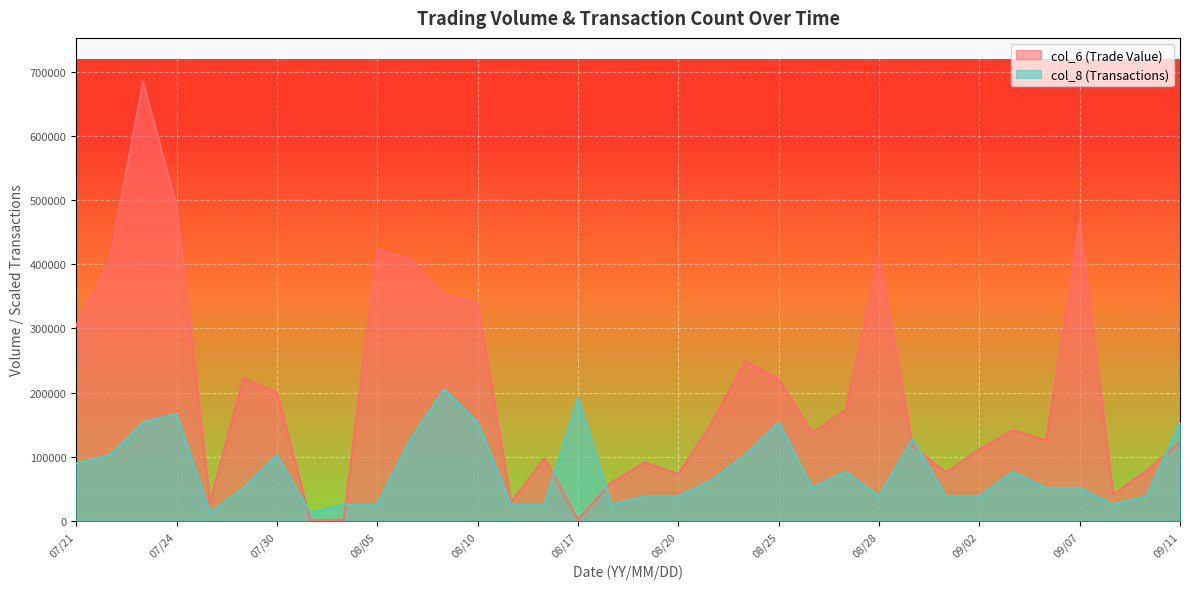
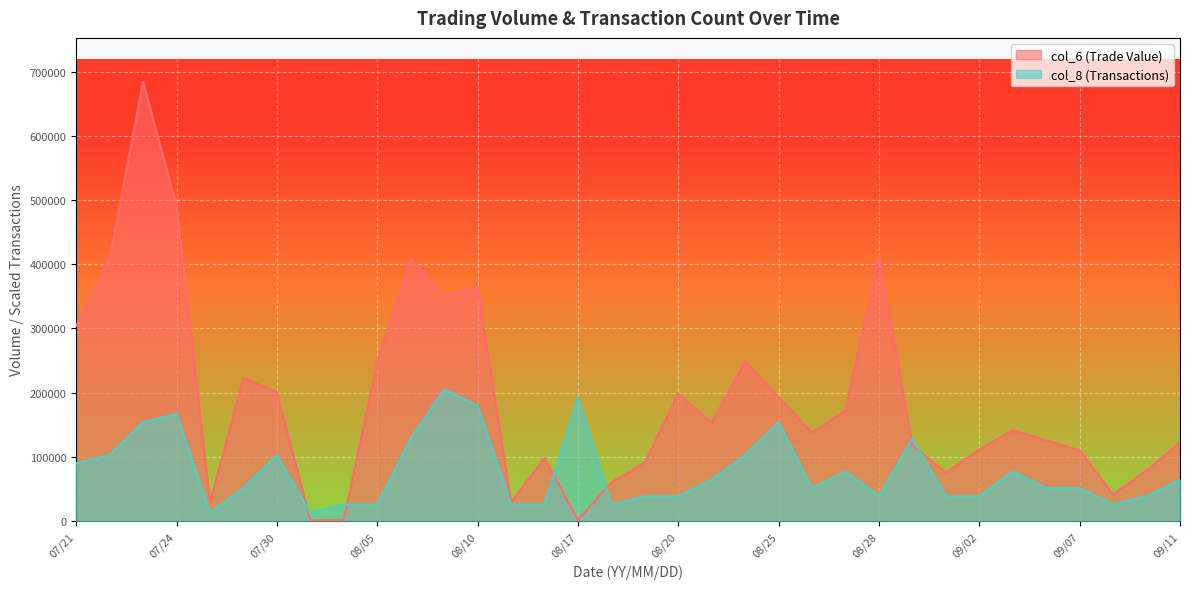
  {
    "col_6 (Trade Value)": {
      "07/21": 300000,
      "07/24": 490000,
      "07/30": 200000,
-     "08/05": 420000,
-     "08/10": 340000,
+     "08/05": 250000,
+     "08/10": 360000,
      "08/17": 0,
-     "08/20": 70000,
-     "08/25": 220000,
+     "08/20": 200000,
+     "08/25": 190000,
      "08/28": 410000,
      "09/02": 110000,
-     "09/07": 470000,
+     "09/07": 110000,
      "09/11": 120000
    },
    "col_8 (Transactions)": {
      "07/21": 90000,
      "07/24": 170000,
      "07/30": 100000,
      "08/05": 30000,
-     "08/10": 150000,
+     "08/10": 180000,
      "08/17": 190000,
      "08/20": 40000,
      "08/25": 150000,
      "08/28": 40000,
      "09/02": 40000,
      "09/07": 50000,
-     "09/11": 150000
+     "09/11": 60000
    }
  }
